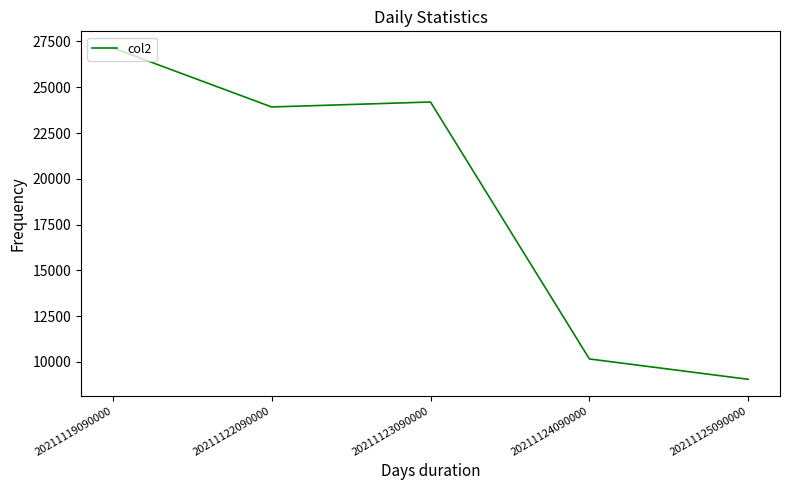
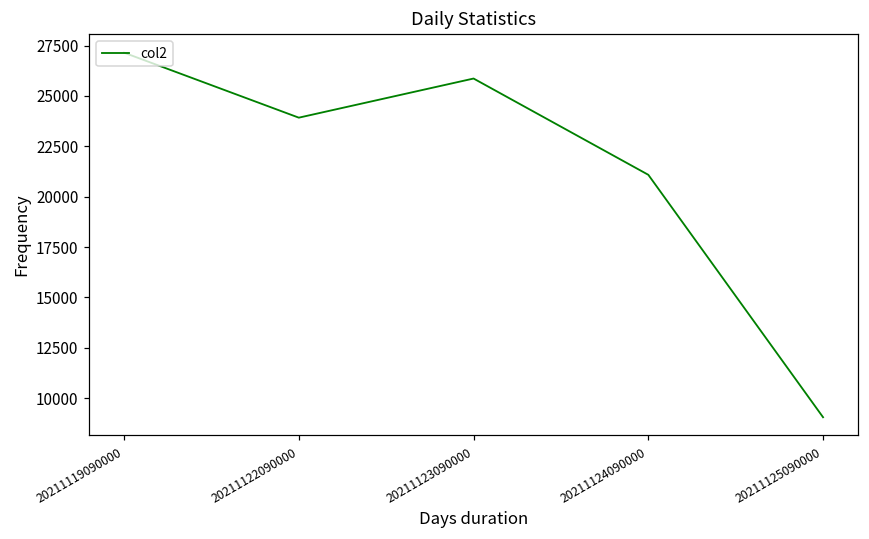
  {
    "20211122090000": 23900,
-   "20211123090000": 24200,
-   "20211124090000": 10200,
+   "20211123090000": 25900,
+   "20211124090000": 21100,
    "20211125090000": 9000
  }
